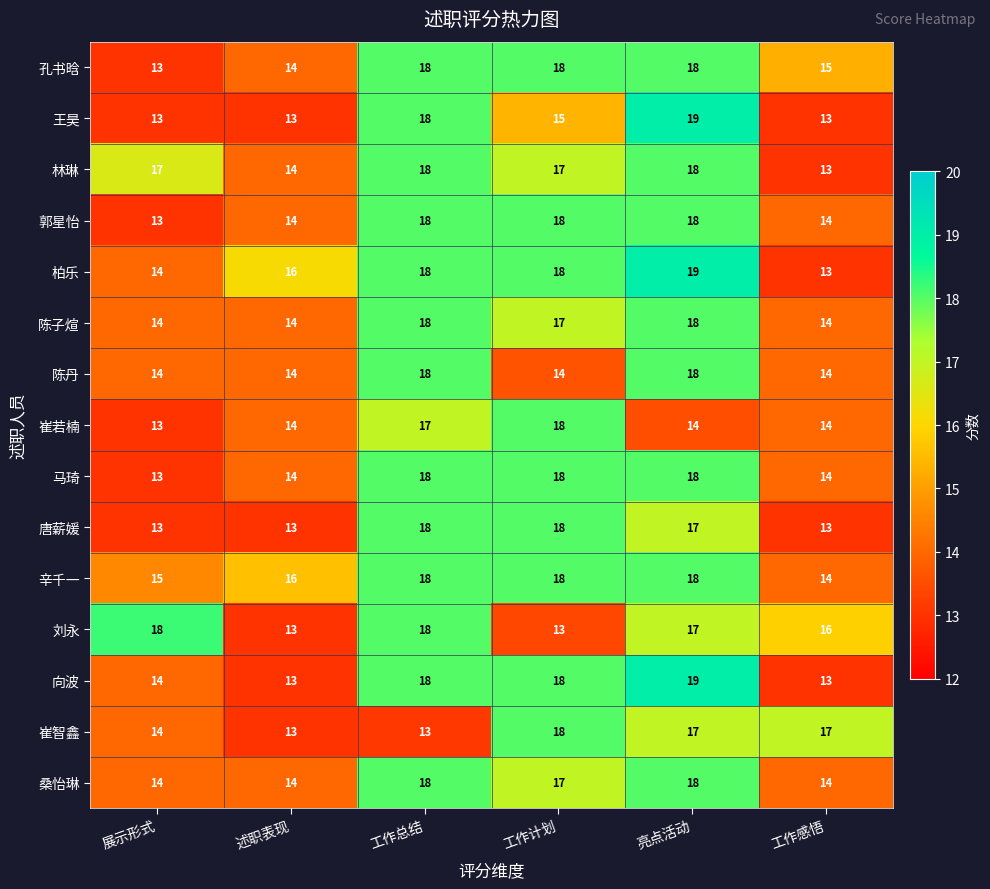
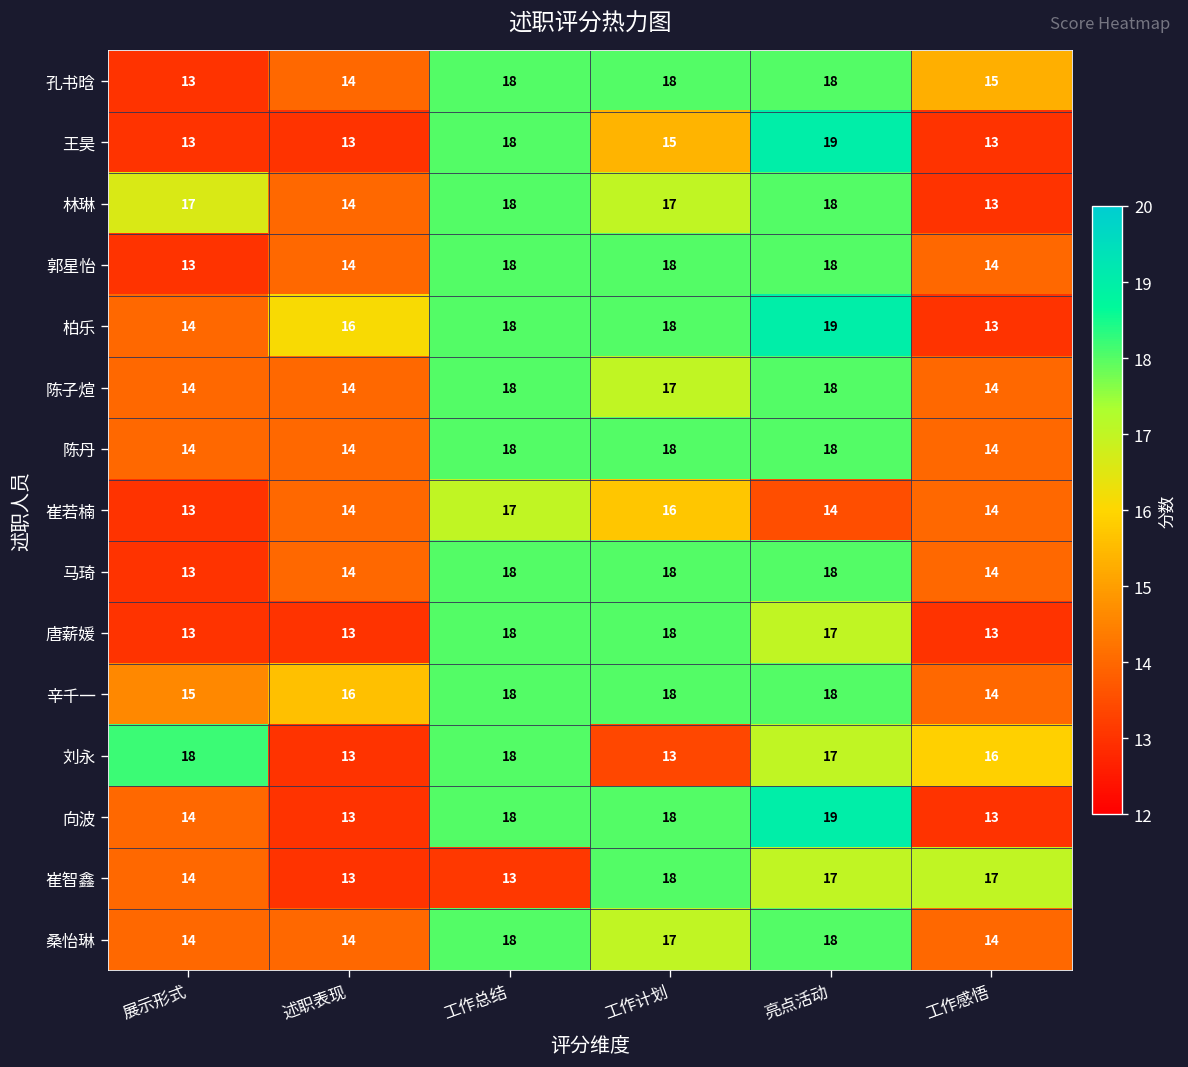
  {
    "孔书晗": {
      "展示形式": 13,
      "述职表现": 14,
      "工作总结": 18,
      "工作计划": 18,
      "亮点活动": 18,
      "工作感悟": 15
    },
    "王昊": {
      "展示形式": 13,
      "述职表现": 13,
      "工作总结": 18,
      "工作计划": 15,
      "亮点活动": 19,
      "工作感悟": 13
    },
    "林琳": {
      "展示形式": 17,
      "述职表现": 14,
      "工作总结": 18,
      "工作计划": 17,
      "亮点活动": 18,
      "工作感悟": 13
    },
    "郭星怡": {
      "展示形式": 13,
      "述职表现": 14,
      "工作总结": 18,
      "工作计划": 18,
      "亮点活动": 18,
      "工作感悟": 14
    },
    "柏乐": {
      "展示形式": 14,
      "述职表现": 16,
      "工作总结": 18,
      "工作计划": 18,
      "亮点活动": 19,
      "工作感悟": 13
    },
    "陈子煊": {
      "展示形式": 14,
      "述职表现": 14,
      "工作总结": 18,
      "工作计划": 17,
      "亮点活动": 18,
      "工作感悟": 14
    },
    "陈丹": {
      "展示形式": 14,
      "述职表现": 14,
      "工作总结": 18,
-     "工作计划": 14,
+     "工作计划": 18,
      "亮点活动": 18,
      "工作感悟": 14
    },
    "崔若楠": {
      "展示形式": 13,
      "述职表现": 14,
      "工作总结": 17,
-     "工作计划": 18,
+     "工作计划": 16,
      "亮点活动": 14,
      "工作感悟": 14
    },
    "马琦": {
      "展示形式": 13,
      "述职表现": 14,
      "工作总结": 18,
      "工作计划": 18,
      "亮点活动": 18,
      "工作感悟": 14
    },
    "唐薪媛": {
      "展示形式": 13,
      "述职表现": 13,
      "工作总结": 18,
      "工作计划": 18,
      "亮点活动": 17,
      "工作感悟": 13
    },
    "辛千一": {
      "展示形式": 15,
      "述职表现": 16,
      "工作总结": 18,
      "工作计划": 18,
      "亮点活动": 18,
      "工作感悟": 14
    },
    "刘永": {
      "展示形式": 18,
      "述职表现": 13,
      "工作总结": 18,
      "工作计划": 13,
      "亮点活动": 17,
      "工作感悟": 16
    },
    "向波": {
      "展示形式": 14,
      "述职表现": 13,
      "工作总结": 18,
      "工作计划": 18,
      "亮点活动": 19,
      "工作感悟": 13
    },
    "崔智鑫": {
      "展示形式": 14,
      "述职表现": 13,
      "工作总结": 13,
      "工作计划": 18,
      "亮点活动": 17,
      "工作感悟": 17
    },
    "桑怡琳": {
      "展示形式": 14,
      "述职表现": 14,
      "工作总结": 18,
      "工作计划": 17,
      "亮点活动": 18,
      "工作感悟": 14
    }
  }
